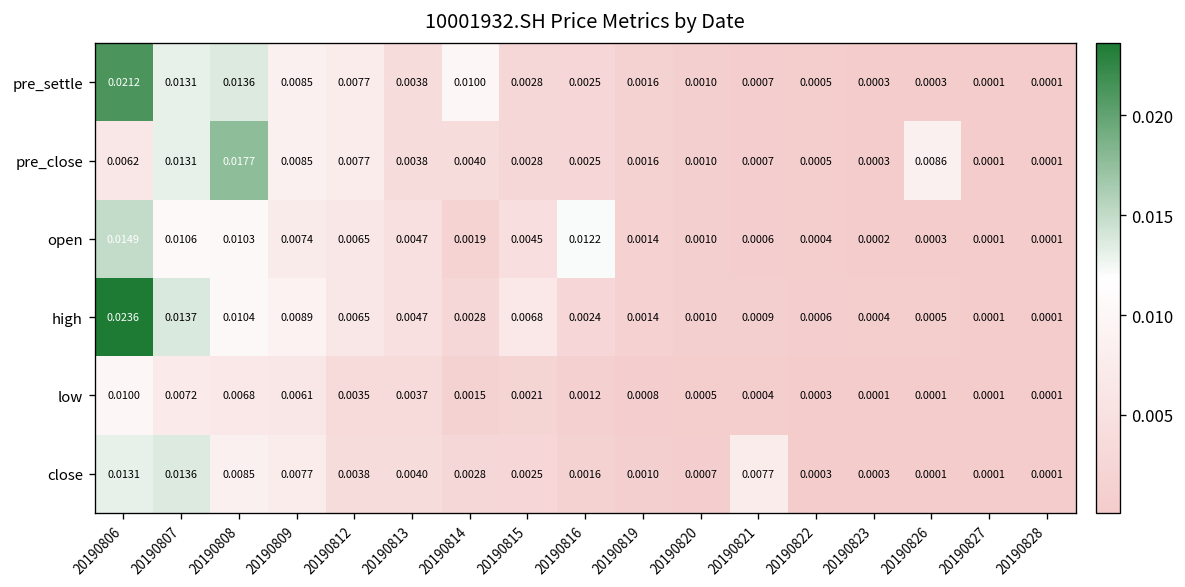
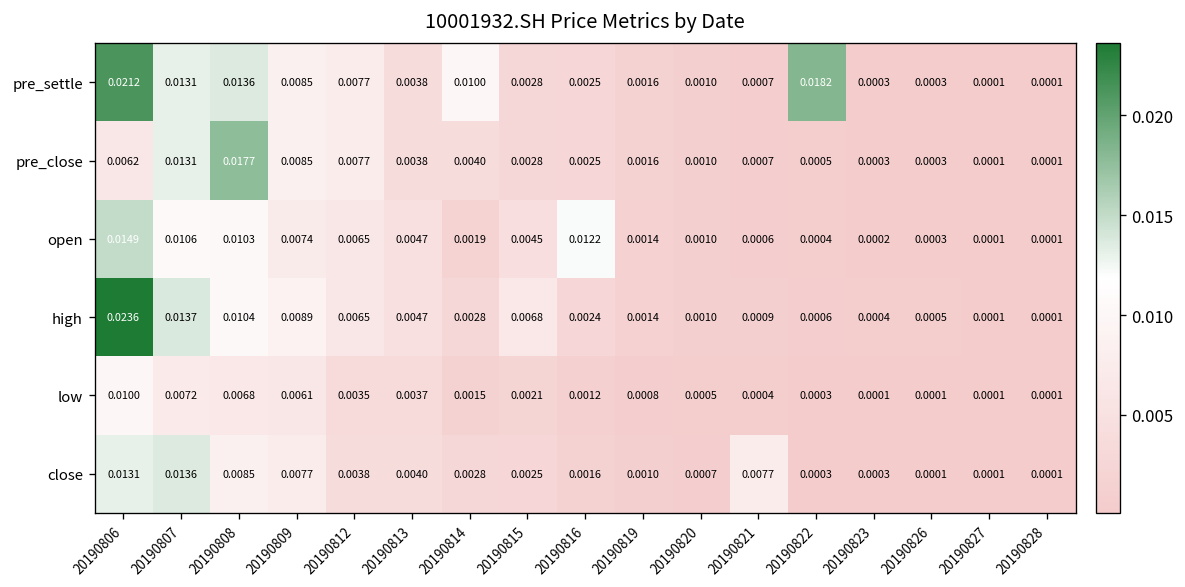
  {
    "pre_settle": {
      "20190806": 0.0212,
      "20190807": 0.0131,
      "20190808": 0.0136,
      "20190809": 0.0085,
      "20190812": 0.0077,
      "20190813": 0.0038,
      "20190814": 0.0100,
      "20190815": 0.0028,
      "20190816": 0.0025,
      "20190819": 0.0016,
      "20190820": 0.0010,
      "20190821": 0.0007,
-     "20190822": 0.0005,
+     "20190822": 0.0182,
      "20190823": 0.0003,
      "20190826": 0.0003,
      "20190827": 0.0001,
      "20190828": 0.0001
    },
    "pre_close": {
      "20190806": 0.0062,
      "20190807": 0.0131,
      "20190808": 0.0177,
      "20190809": 0.0085,
      "20190812": 0.0077,
      "20190813": 0.0038,
      "20190814": 0.0040,
      "20190815": 0.0028,
      "20190816": 0.0025,
      "20190819": 0.0016,
      "20190820": 0.0010,
      "20190821": 0.0007,
      "20190822": 0.0005,
      "20190823": 0.0003,
-     "20190826": 0.0086,
+     "20190826": 0.0003,
      "20190827": 0.0001,
      "20190828": 0.0001
    },
    "open": {
      "20190806": 0.0149,
      "20190807": 0.0106,
      "20190808": 0.0103,
      "20190809": 0.0074,
      "20190812": 0.0065,
      "20190813": 0.0047,
      "20190814": 0.0019,
      "20190815": 0.0045,
      "20190816": 0.0122,
      "20190819": 0.0014,
      "20190820": 0.0010,
      "20190821": 0.0006,
      "20190822": 0.0004,
      "20190823": 0.0002,
      "20190826": 0.0003,
      "20190827": 0.0001,
      "20190828": 0.0001
    },
    "high": {
      "20190806": 0.0236,
      "20190807": 0.0137,
      "20190808": 0.0104,
      "20190809": 0.0089,
      "20190812": 0.0065,
      "20190813": 0.0047,
      "20190814": 0.0028,
      "20190815": 0.0068,
      "20190816": 0.0024,
      "20190819": 0.0014,
      "20190820": 0.0010,
      "20190821": 0.0009,
      "20190822": 0.0006,
      "20190823": 0.0004,
      "20190826": 0.0005,
      "20190827": 0.0001,
      "20190828": 0.0001
    },
    "low": {
      "20190806": 0.0100,
      "20190807": 0.0072,
      "20190808": 0.0068,
      "20190809": 0.0061,
      "20190812": 0.0035,
      "20190813": 0.0037,
      "20190814": 0.0015,
      "20190815": 0.0021,
      "20190816": 0.0012,
      "20190819": 0.0008,
      "20190820": 0.0005,
      "20190821": 0.0004,
      "20190822": 0.0003,
      "20190823": 0.0001,
      "20190826": 0.0001,
      "20190827": 0.0001,
      "20190828": 0.0001
    },
    "close": {
      "20190806": 0.0131,
      "20190807": 0.0136,
      "20190808": 0.0085,
      "20190809": 0.0077,
      "20190812": 0.0038,
      "20190813": 0.0040,
      "20190814": 0.0028,
      "20190815": 0.0025,
      "20190816": 0.0016,
      "20190819": 0.0010,
      "20190820": 0.0007,
      "20190821": 0.0077,
      "20190822": 0.0003,
      "20190823": 0.0003,
      "20190826": 0.0001,
      "20190827": 0.0001,
      "20190828": 0.0001
    }
  }
